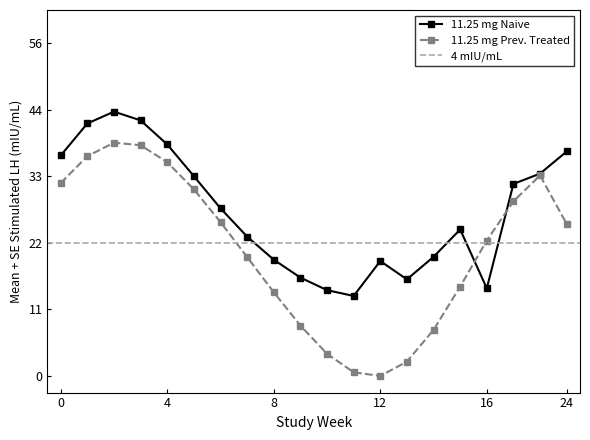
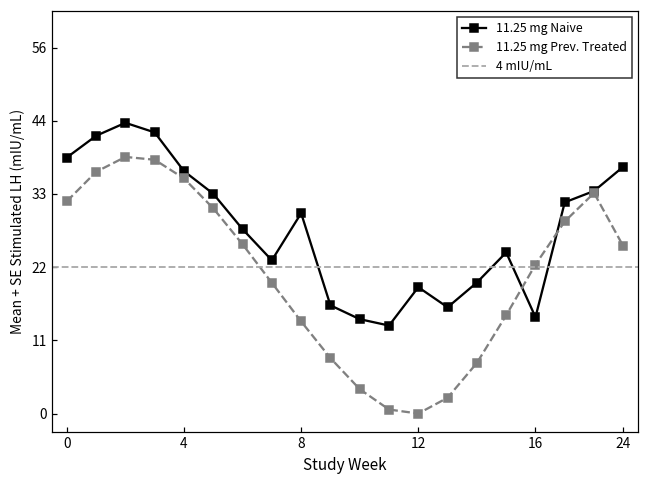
  {
    "11.25 mg Naive": {
-     "0": 37,
-     "4": 39,
-     "8": 20,
+     "0": 39,
+     "4": 37,
+     "8": 31,
      "12": 19,
      "16": 15,
      "24": 38
    },
    "11.25 mg Prev. Treated": {
      "0": 32,
      "4": 36,
      "8": 14,
      "12": 0,
      "16": 23,
      "24": 26
    }
  }
